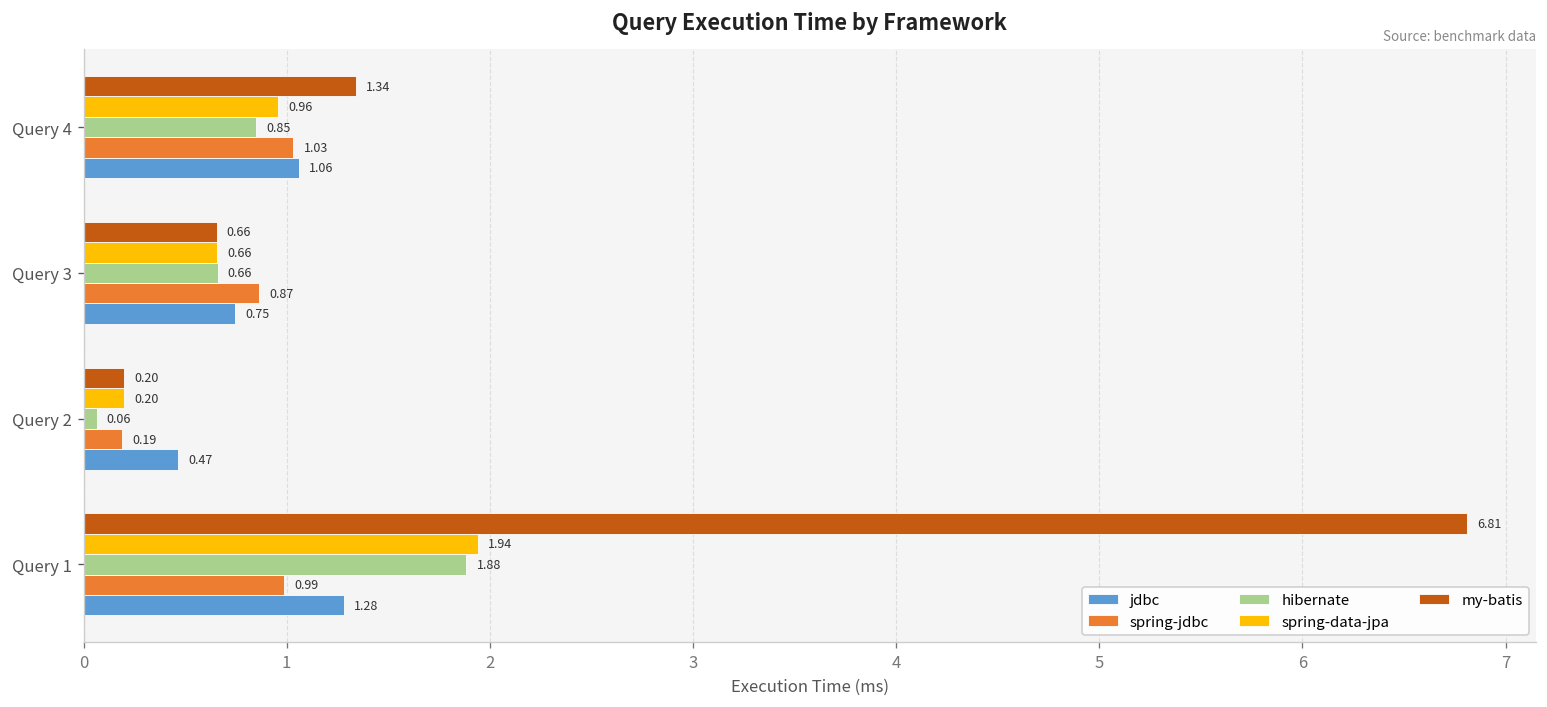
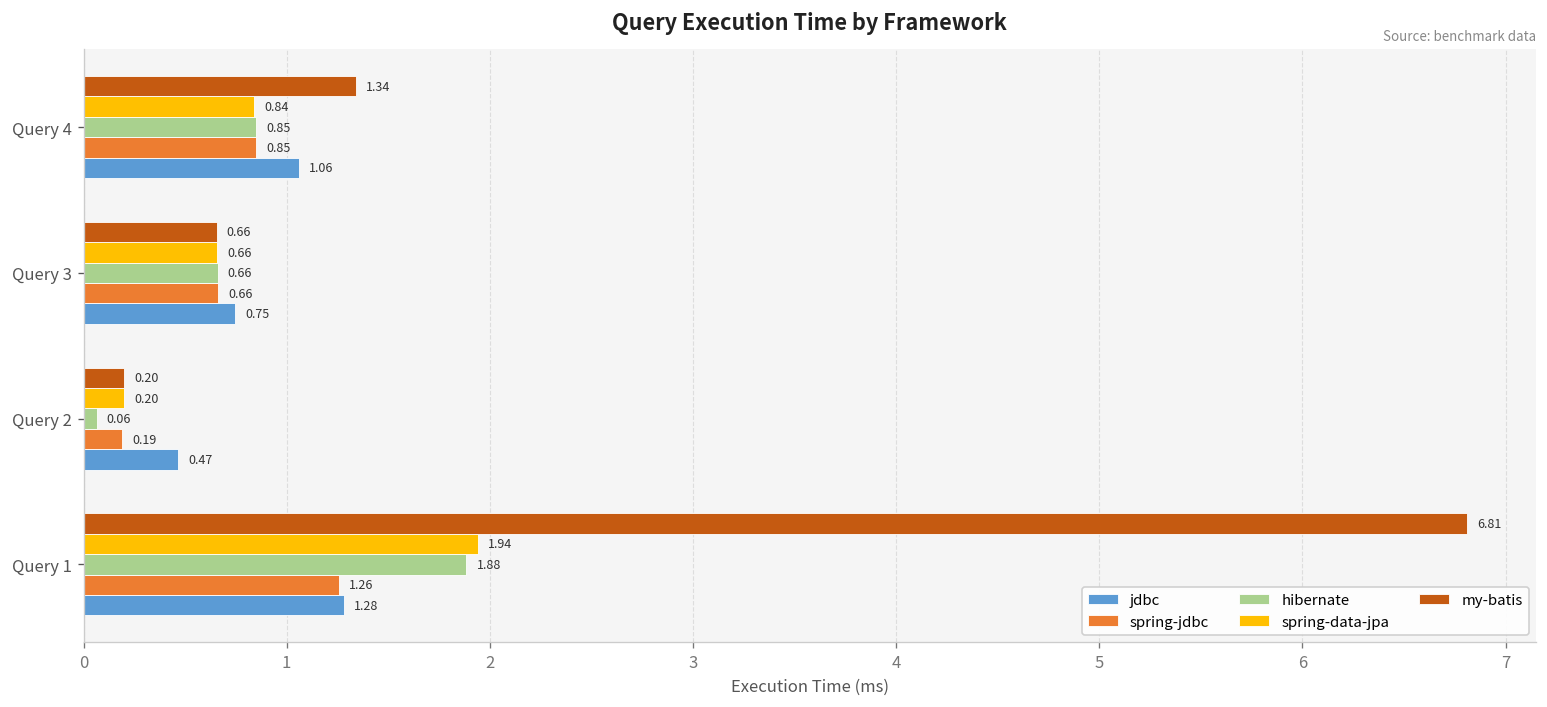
  {
    "jdbc": {
      "Query 4": 1.06,
      "Query 3": 0.75,
      "Query 2": 0.47,
      "Query 1": 1.28
    },
    "spring-jdbc": {
-     "Query 4": 1.03,
-     "Query 3": 0.87,
+     "Query 4": 0.85,
+     "Query 3": 0.66,
      "Query 2": 0.19,
-     "Query 1": 0.99
+     "Query 1": 1.26
    },
    "hibernate": {
      "Query 4": 0.85,
      "Query 3": 0.66,
      "Query 2": 0.06,
      "Query 1": 1.88
    },
    "spring-data-jpa": {
-     "Query 4": 0.96,
+     "Query 4": 0.84,
      "Query 3": 0.66,
      "Query 2": 0.20,
      "Query 1": 1.94
    },
    "my-batis": {
      "Query 4": 1.34,
      "Query 3": 0.66,
      "Query 2": 0.20,
      "Query 1": 6.81
    }
  }
